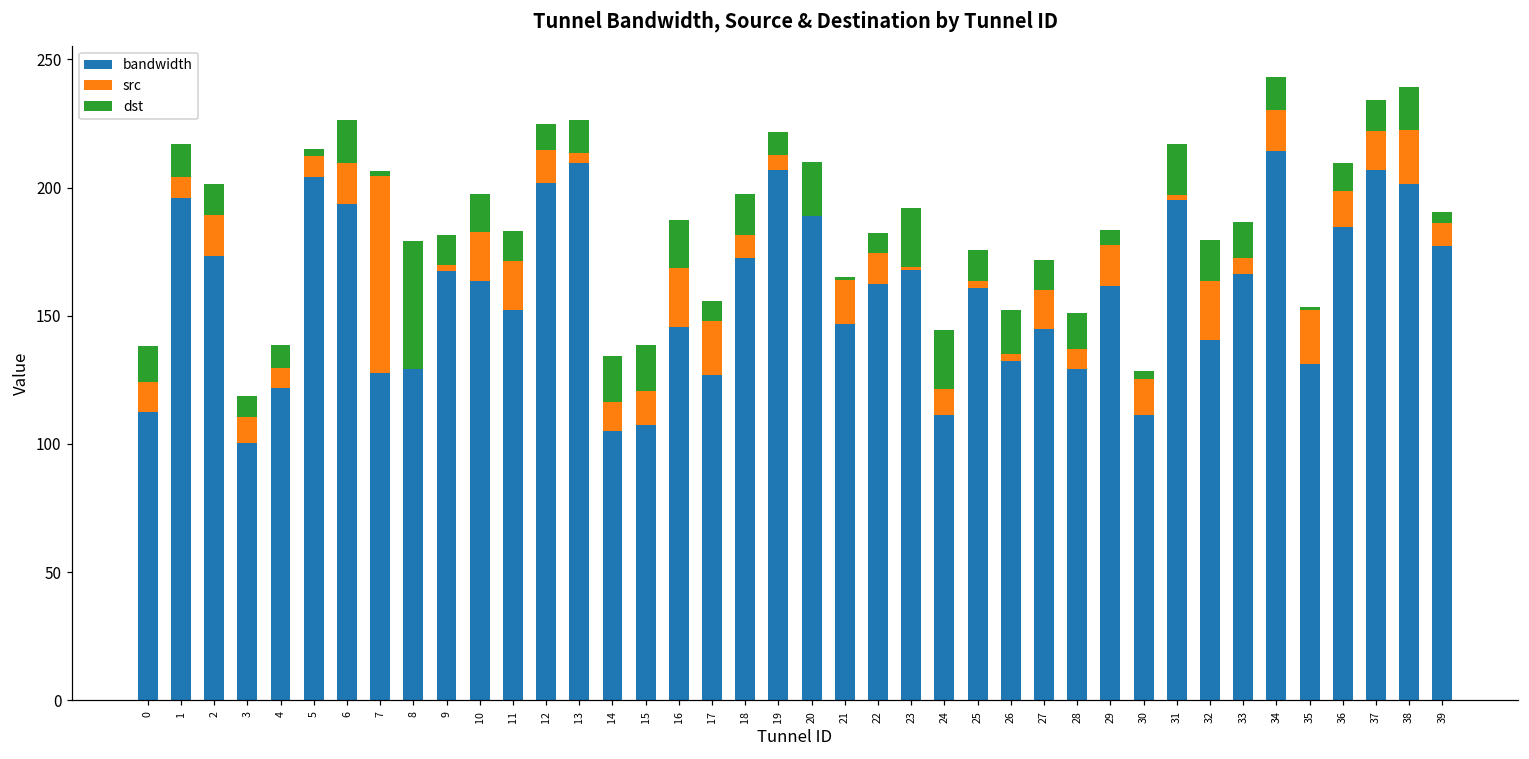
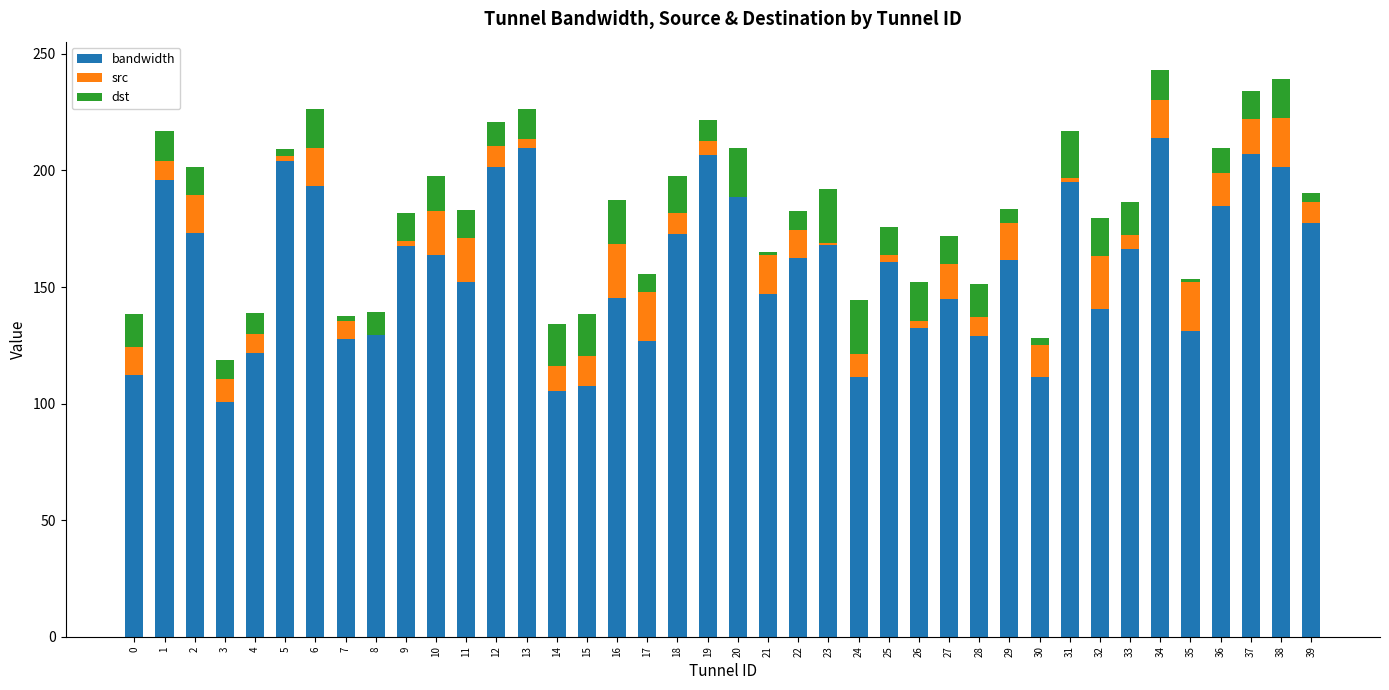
  {
    "bandwidth": {
      "0": 112,
      "1": 196,
      "2": 173,
      "3": 101,
      "4": 122,
      "5": 204,
      "6": 193,
      "7": 128,
      "8": 129,
      "9": 168,
      "10": 164,
      "11": 152,
      "12": 202,
      "13": 209,
      "14": 105,
      "15": 108,
      "16": 145,
      "17": 127,
      "18": 173,
      "19": 207,
      "20": 189,
      "21": 147,
      "22": 162,
      "23": 168,
      "24": 111,
      "25": 161,
      "26": 132,
      "27": 145,
      "28": 129,
      "29": 162,
      "30": 111,
      "31": 195,
      "32": 141,
      "33": 166,
      "34": 214,
      "35": 131,
      "36": 185,
      "37": 207,
      "38": 201,
      "39": 177
    },
    "src": {
      "0": 12,
      "1": 8,
      "2": 16,
      "3": 10,
      "4": 8,
-     "5": 8,
+     "5": 2,
      "6": 16,
-     "7": 77,
+     "7": 8,
      "8": 0,
      "9": 2,
      "10": 19,
      "11": 19,
-     "12": 13,
+     "12": 9,
      "13": 4,
      "14": 11,
      "15": 13,
      "16": 23,
      "17": 21,
      "18": 9,
      "19": 6,
      "20": 0,
      "21": 17,
      "22": 12,
      "24": 10,
      "25": 3,
      "26": 3,
      "27": 15,
      "28": 8,
      "29": 16,
      "30": 14,
      "31": 2,
      "32": 23,
      "33": 6,
      "34": 16,
      "35": 21,
      "36": 14,
      "37": 15,
      "38": 21,
      "39": 9
    },
    "dst": {
      "0": 14,
      "1": 13,
      "2": 12,
      "3": 8,
      "4": 9,
      "5": 3,
      "6": 17,
      "7": 2,
-     "8": 50,
+     "8": 10,
      "9": 12,
      "10": 15,
      "11": 12,
      "12": 10,
      "13": 13,
      "14": 18,
      "15": 18,
      "16": 19,
      "17": 8,
      "18": 16,
      "19": 9,
      "20": 21,
      "22": 8,
      "23": 23,
      "24": 23,
      "25": 12,
      "26": 17,
      "27": 12,
      "28": 14,
      "29": 6,
      "30": 3,
      "31": 20,
      "32": 16,
      "33": 14,
      "34": 13,
      "36": 11,
      "37": 12,
      "38": 17,
      "39": 4
    }
  }
